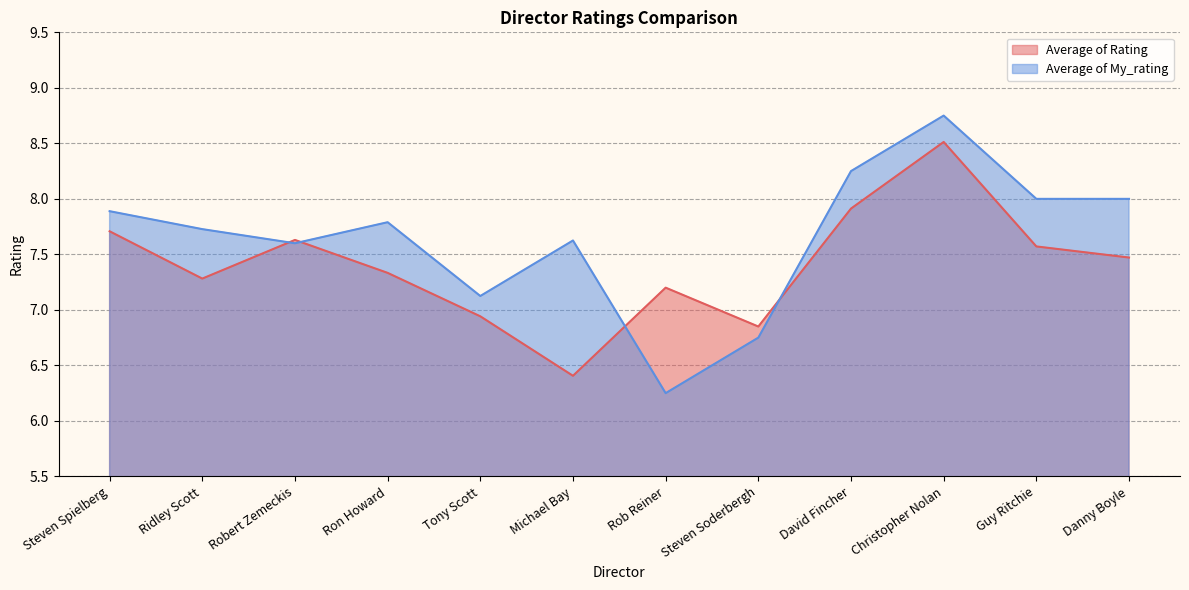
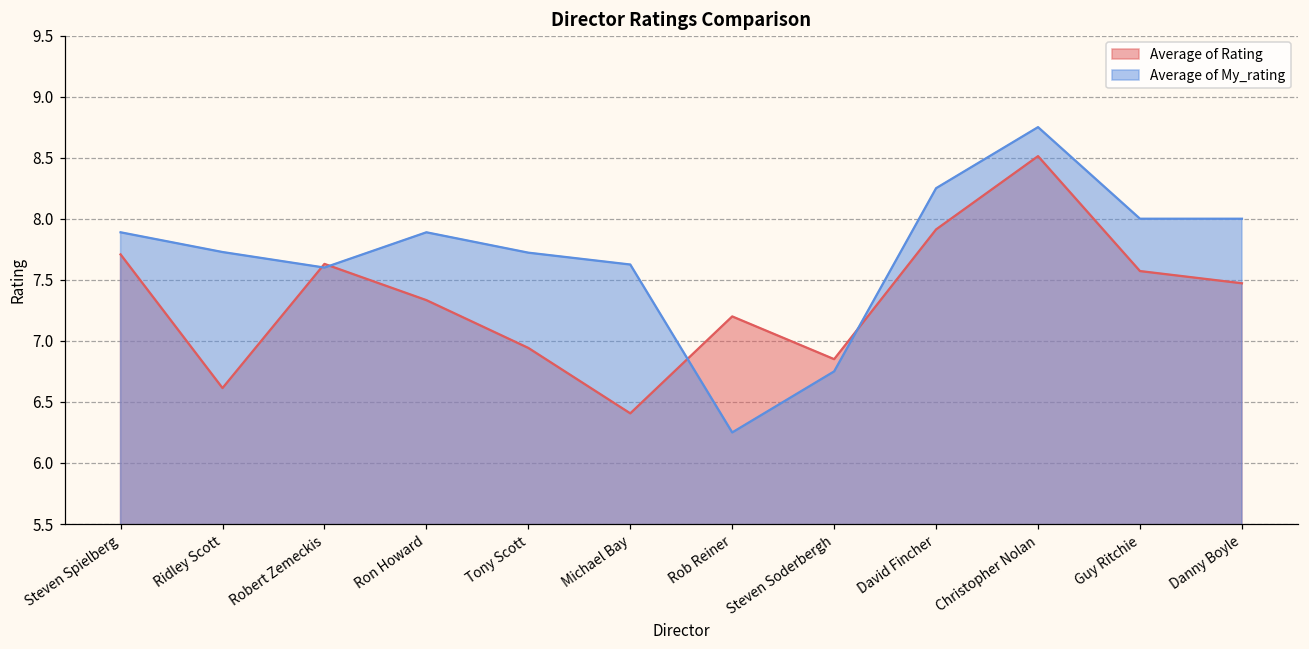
  {
    "Average of Rating": {
      "Steven Spielberg": 7.71,
-     "Ridley Scott": 7.28,
+     "Ridley Scott": 6.61,
      "Robert Zemeckis": 7.63,
      "Ron Howard": 7.33,
      "Tony Scott": 6.94,
      "Michael Bay": 6.41,
      "Rob Reiner": 7.20,
      "Steven Soderbergh": 6.85,
      "David Fincher": 7.91,
      "Christopher Nolan": 8.51,
      "Guy Ritchie": 7.57,
      "Danny Boyle": 7.47
    },
    "Average of My_rating": {
      "Steven Spielberg": 7.89,
      "Ridley Scott": 7.73,
      "Robert Zemeckis": 7.60,
-     "Ron Howard": 7.79,
-     "Tony Scott": 7.13,
+     "Ron Howard": 7.89,
+     "Tony Scott": 7.72,
      "Michael Bay": 7.63,
      "Rob Reiner": 6.25,
      "Steven Soderbergh": 6.75,
      "David Fincher": 8.25,
      "Christopher Nolan": 8.75,
      "Guy Ritchie": 8.00,
      "Danny Boyle": 8.00
    }
  }
